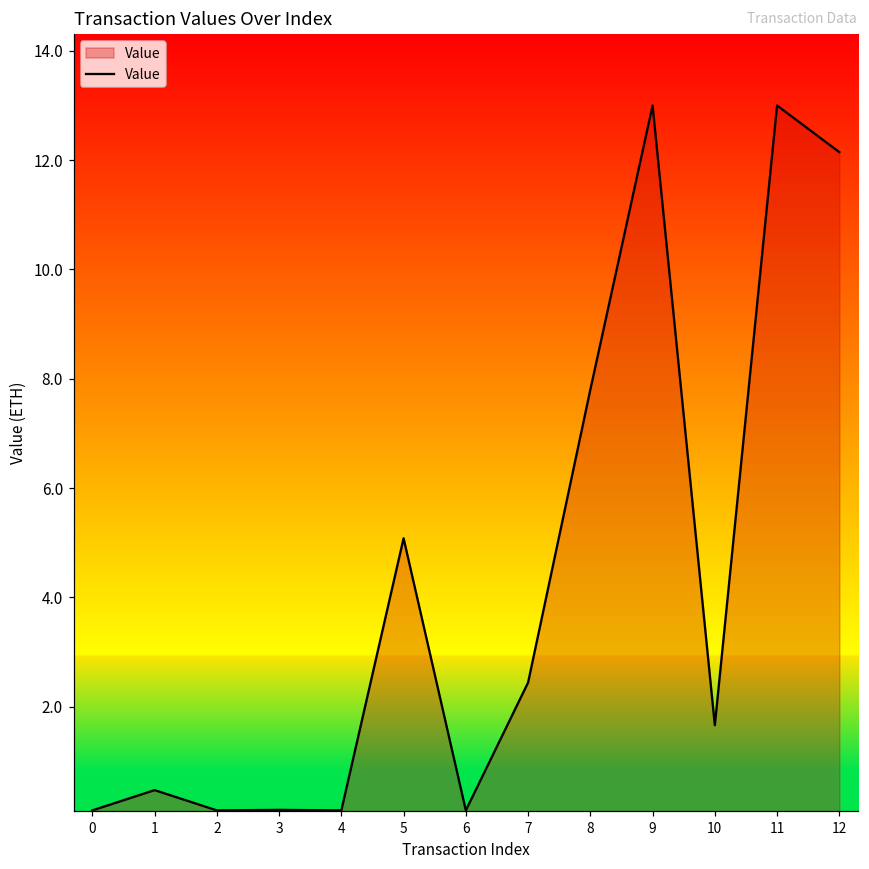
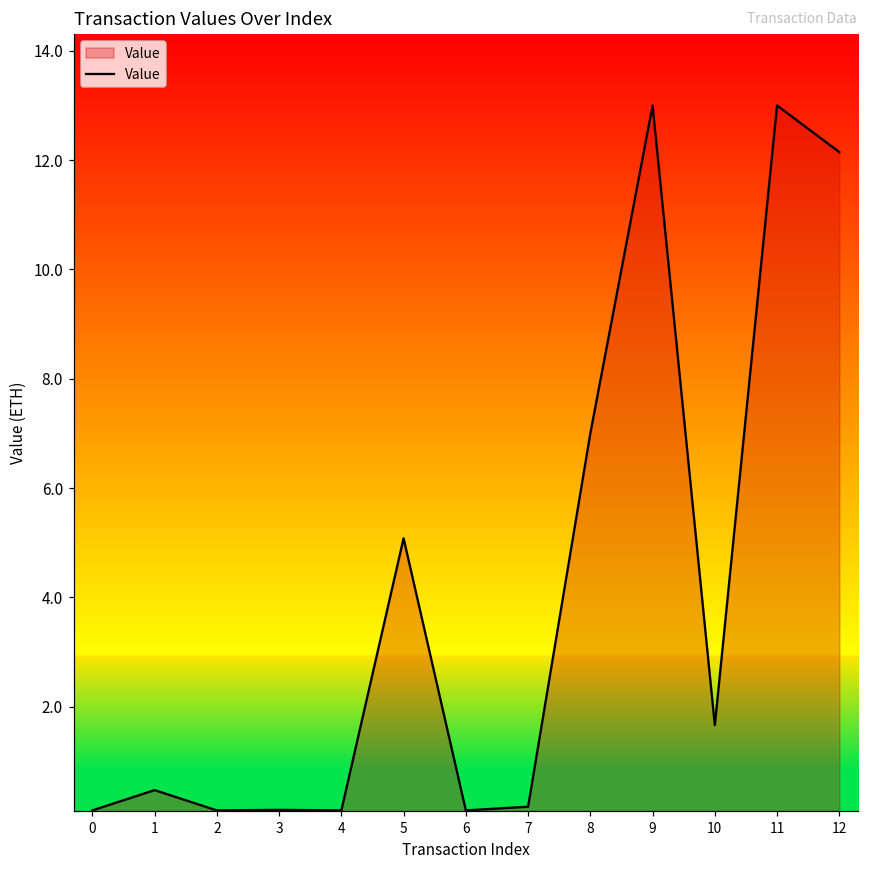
  {
    "0": 0.1,
    "1": 0.5,
    "2": 0.1,
    "3": 0.1,
    "4": 0.1,
    "5": 5.1,
    "6": 0.1,
-   "7": 2.4,
-   "8": 7.8,
+   "7": 0.2,
+   "8": 7.0,
    "9": 13.0,
    "10": 1.7,
    "11": 13.0,
    "12": 12.1
  }
